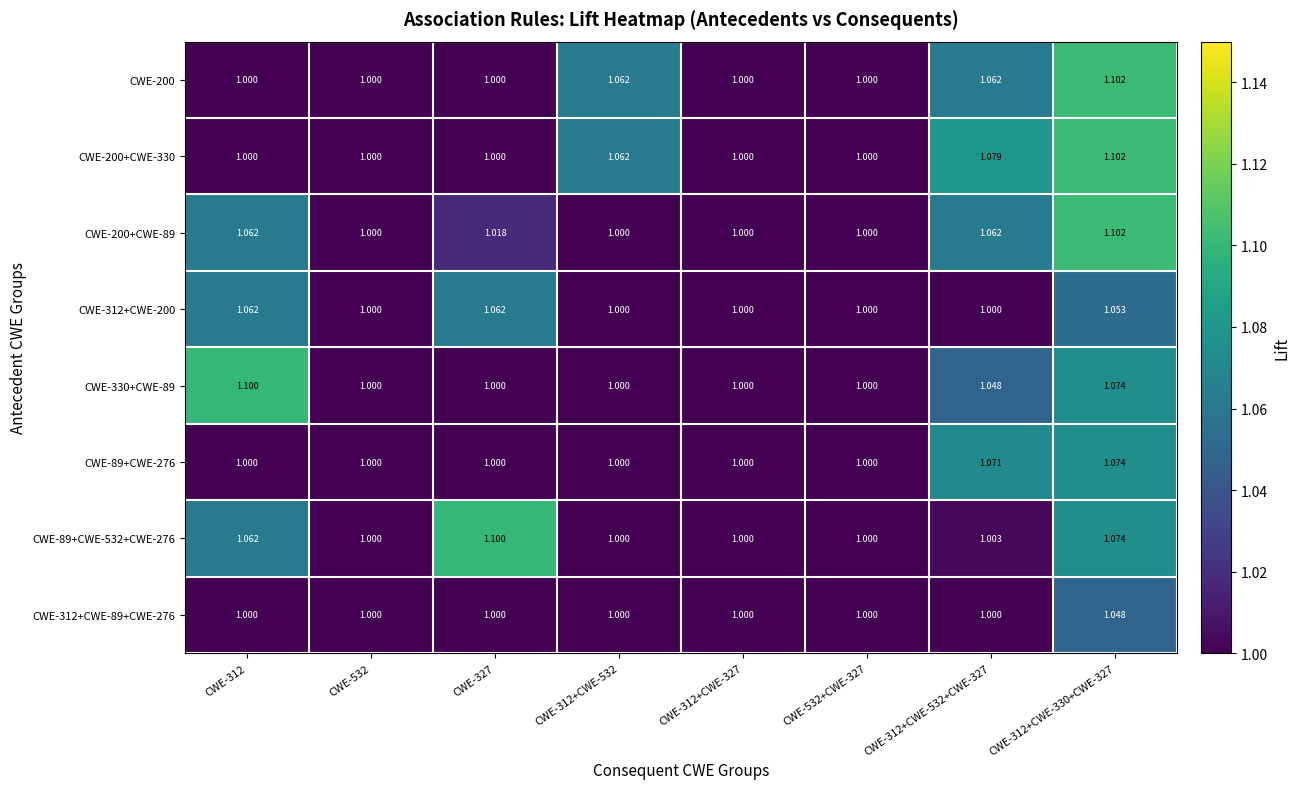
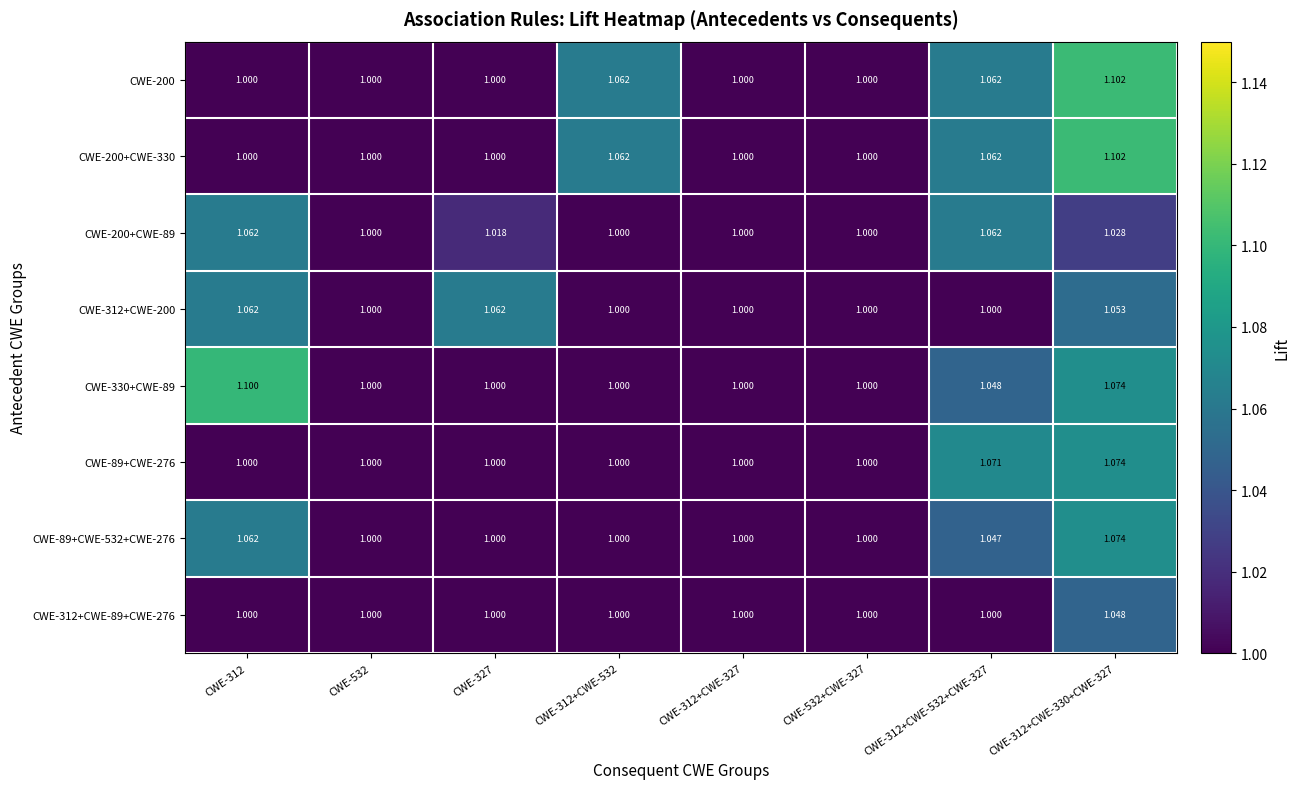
  {
    "CWE-200": {
      "CWE-312": 1.000,
      "CWE-532": 1.000,
      "CWE-327": 1.000,
      "CWE-312+CWE-532": 1.062,
      "CWE-312+CWE-327": 1.000,
      "CWE-532+CWE-327": 1.000,
      "CWE-312+CWE-532+CWE-327": 1.062,
      "CWE-312+CWE-330+CWE-327": 1.102
    },
    "CWE-200+CWE-330": {
      "CWE-312": 1.000,
      "CWE-532": 1.000,
      "CWE-327": 1.000,
      "CWE-312+CWE-532": 1.062,
      "CWE-312+CWE-327": 1.000,
      "CWE-532+CWE-327": 1.000,
-     "CWE-312+CWE-532+CWE-327": 1.079,
+     "CWE-312+CWE-532+CWE-327": 1.062,
      "CWE-312+CWE-330+CWE-327": 1.102
    },
    "CWE-200+CWE-89": {
      "CWE-312": 1.062,
      "CWE-532": 1.000,
      "CWE-327": 1.018,
      "CWE-312+CWE-532": 1.000,
      "CWE-312+CWE-327": 1.000,
      "CWE-532+CWE-327": 1.000,
      "CWE-312+CWE-532+CWE-327": 1.062,
-     "CWE-312+CWE-330+CWE-327": 1.102
+     "CWE-312+CWE-330+CWE-327": 1.028
    },
    "CWE-312+CWE-200": {
      "CWE-312": 1.062,
      "CWE-532": 1.000,
      "CWE-327": 1.062,
      "CWE-312+CWE-532": 1.000,
      "CWE-312+CWE-327": 1.000,
      "CWE-532+CWE-327": 1.000,
      "CWE-312+CWE-532+CWE-327": 1.000,
      "CWE-312+CWE-330+CWE-327": 1.053
    },
    "CWE-330+CWE-89": {
      "CWE-312": 1.100,
      "CWE-532": 1.000,
      "CWE-327": 1.000,
      "CWE-312+CWE-532": 1.000,
      "CWE-312+CWE-327": 1.000,
      "CWE-532+CWE-327": 1.000,
      "CWE-312+CWE-532+CWE-327": 1.048,
      "CWE-312+CWE-330+CWE-327": 1.074
    },
    "CWE-89+CWE-276": {
      "CWE-312": 1.000,
      "CWE-532": 1.000,
      "CWE-327": 1.000,
      "CWE-312+CWE-532": 1.000,
      "CWE-312+CWE-327": 1.000,
      "CWE-532+CWE-327": 1.000,
      "CWE-312+CWE-532+CWE-327": 1.071,
      "CWE-312+CWE-330+CWE-327": 1.074
    },
    "CWE-89+CWE-532+CWE-276": {
      "CWE-312": 1.062,
      "CWE-532": 1.000,
-     "CWE-327": 1.100,
+     "CWE-327": 1.000,
      "CWE-312+CWE-532": 1.000,
      "CWE-312+CWE-327": 1.000,
      "CWE-532+CWE-327": 1.000,
-     "CWE-312+CWE-532+CWE-327": 1.003,
+     "CWE-312+CWE-532+CWE-327": 1.047,
      "CWE-312+CWE-330+CWE-327": 1.074
    },
    "CWE-312+CWE-89+CWE-276": {
      "CWE-312": 1.000,
      "CWE-532": 1.000,
      "CWE-327": 1.000,
      "CWE-312+CWE-532": 1.000,
      "CWE-312+CWE-327": 1.000,
      "CWE-532+CWE-327": 1.000,
      "CWE-312+CWE-532+CWE-327": 1.000,
      "CWE-312+CWE-330+CWE-327": 1.048
    }
  }
